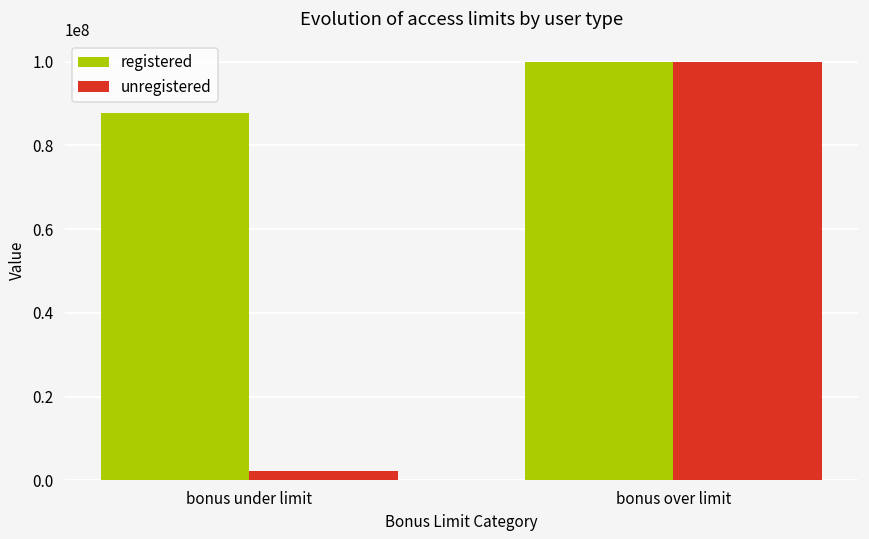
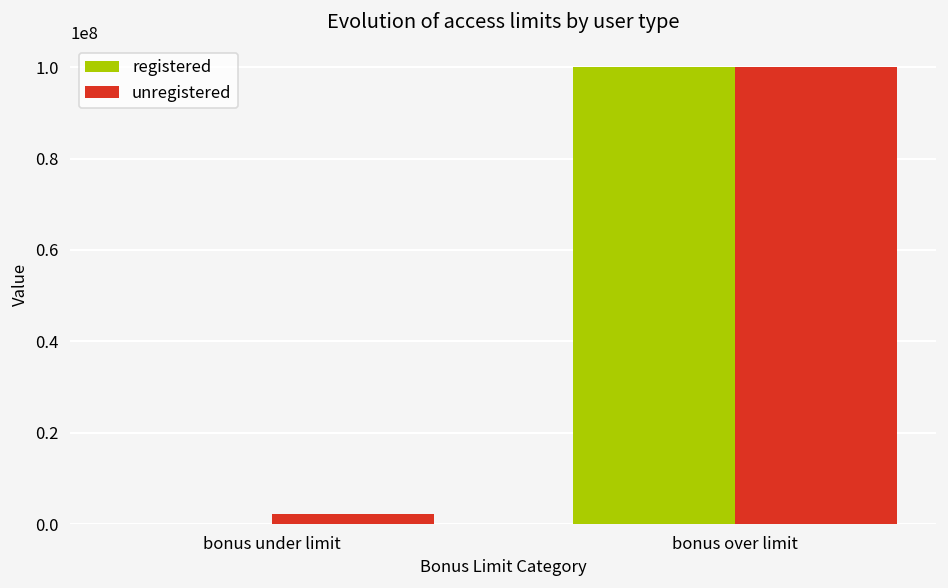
  {
    "registered": {
-     "bonus under limit": 88000000,
+     "bonus under limit": 0,
      "bonus over limit": 100000000
    },
    "unregistered": {
      "bonus under limit": 2000000,
      "bonus over limit": 100000000
    }
  }
